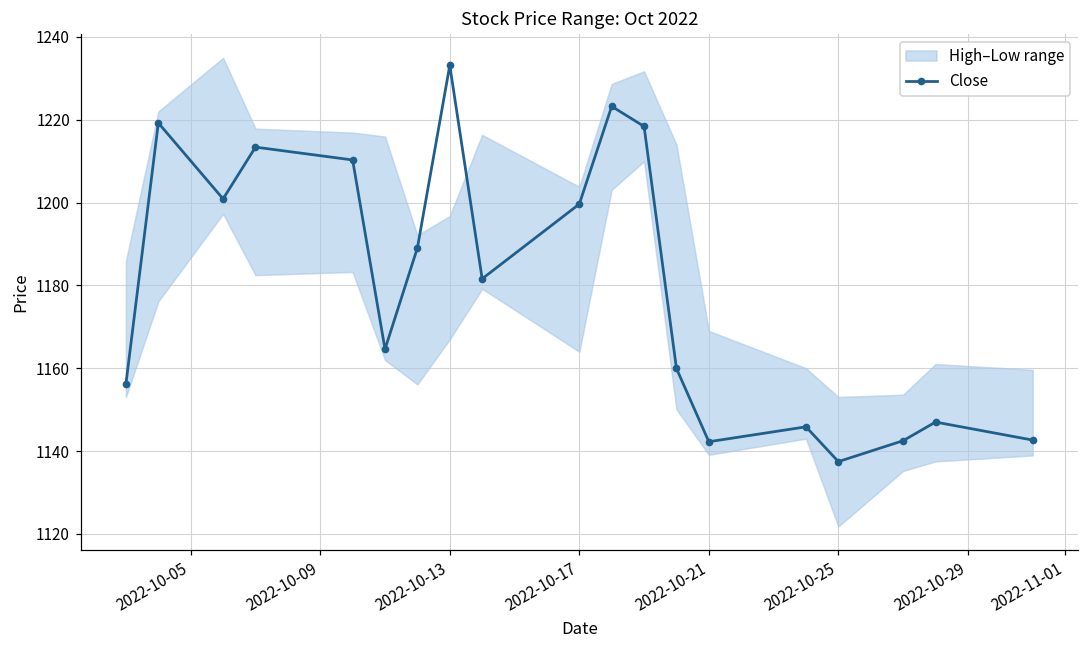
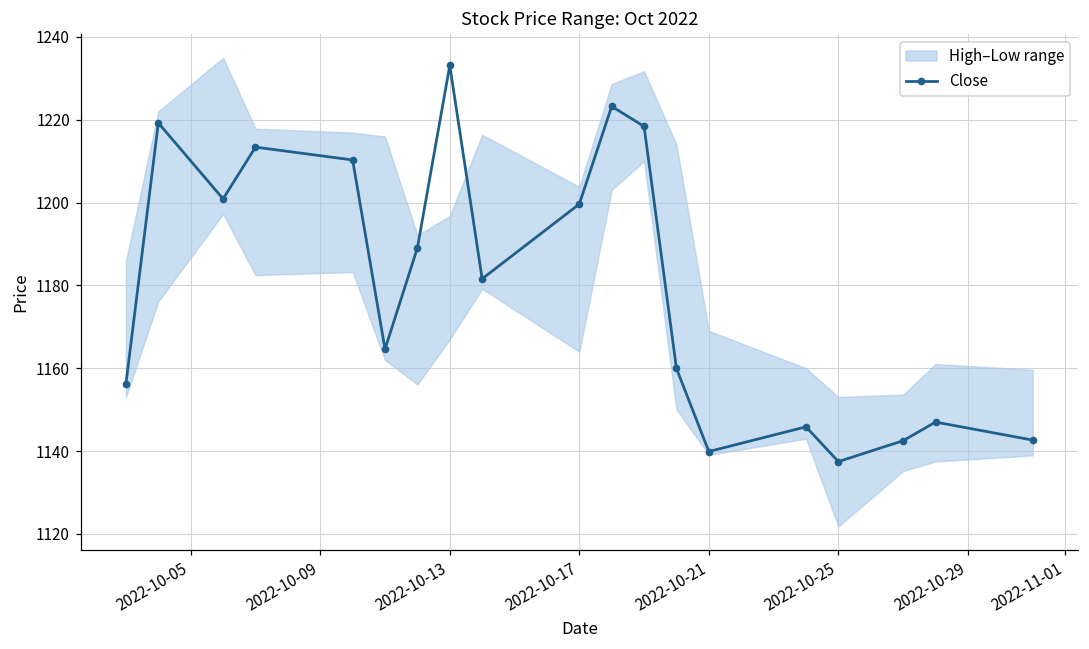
  {
    "Close": {
      "2022-10-13": 1233,
      "2022-10-17": 1200,
-     "2022-10-21": 1142,
+     "2022-10-21": 1140,
      "2022-10-25": 1137
    }
  }
